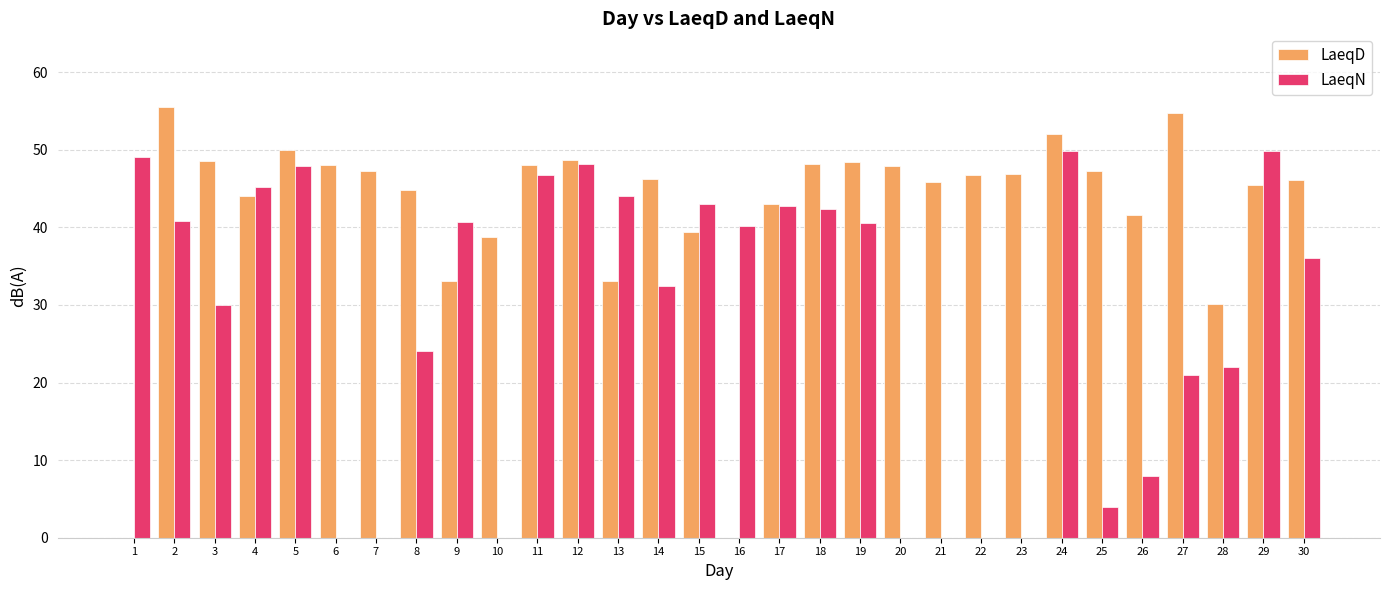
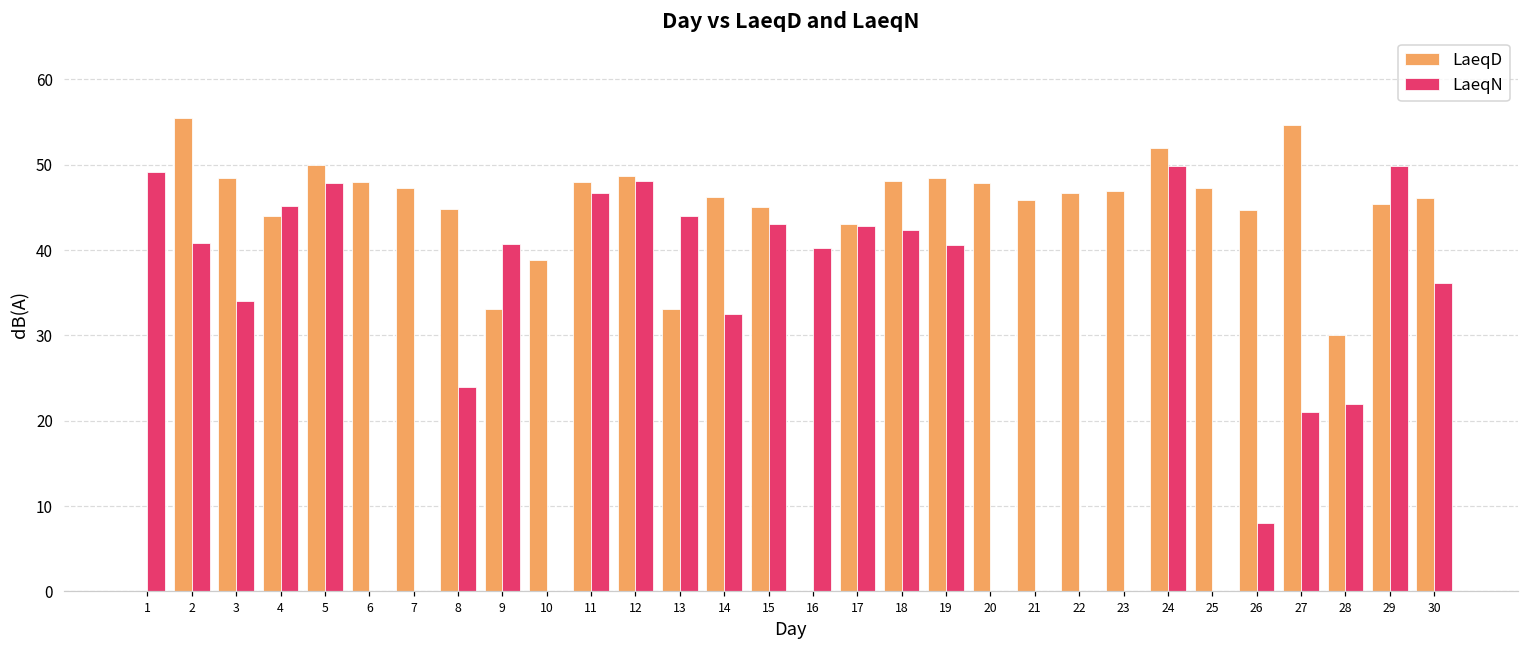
  {
    "LaeqD": {
      "1": 0,
      "2": 56,
      "3": 49,
      "4": 44,
      "5": 50,
      "6": 48,
      "7": 47,
      "8": 45,
      "9": 33,
      "10": 39,
      "11": 48,
      "12": 49,
      "13": 33,
      "14": 46,
-     "15": 39,
+     "15": 45,
      "16": 0,
      "17": 43,
      "18": 48,
      "19": 48,
      "20": 48,
      "21": 46,
      "22": 47,
      "23": 47,
      "24": 52,
      "25": 47,
-     "26": 42,
+     "26": 45,
      "27": 55,
      "28": 30,
      "29": 45,
      "30": 46
    },
    "LaeqN": {
      "1": 49,
      "2": 41,
-     "3": 30,
+     "3": 34,
      "4": 45,
      "5": 48,
      "6": 0,
      "7": 0,
      "8": 24,
      "9": 41,
      "10": 0,
      "11": 47,
      "12": 48,
      "13": 44,
      "14": 33,
      "15": 43,
      "16": 40,
      "17": 43,
      "18": 42,
      "19": 41,
      "20": 0,
      "21": 0,
      "22": 0,
      "23": 0,
      "24": 50,
-     "25": 4,
+     "25": 0,
      "26": 8,
      "27": 21,
      "28": 22,
      "29": 50,
      "30": 36
    }
  }
